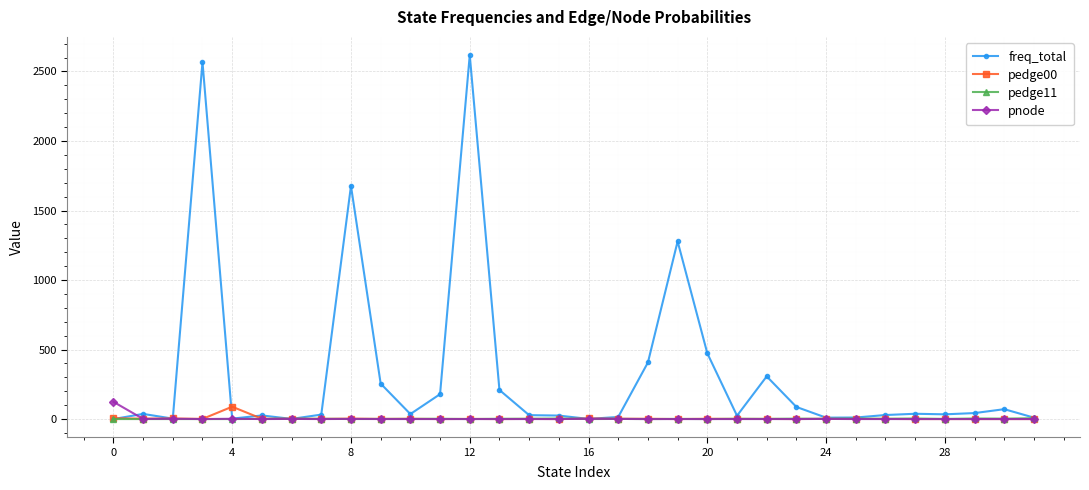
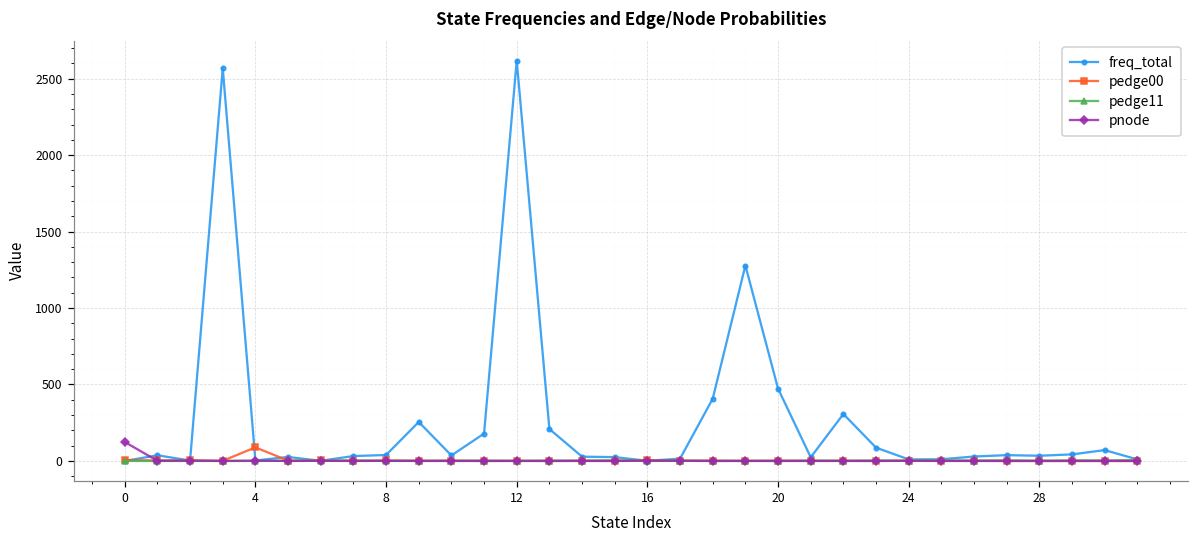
  {
    "freq_total": {
-     "8": 1680,
+     "8": 40,
      "12": 2620,
      "20": 470,
      "28": 30
    },
    "pedge00": {
      "4": 90
    },
    "pnode": {
      "0": 120
    }
  }
